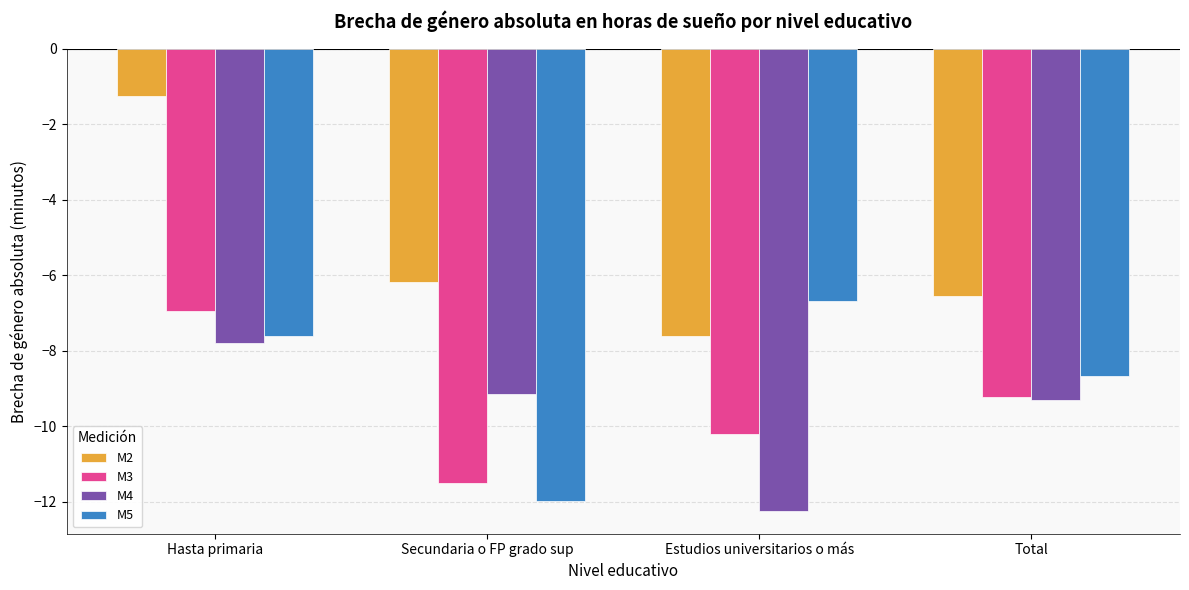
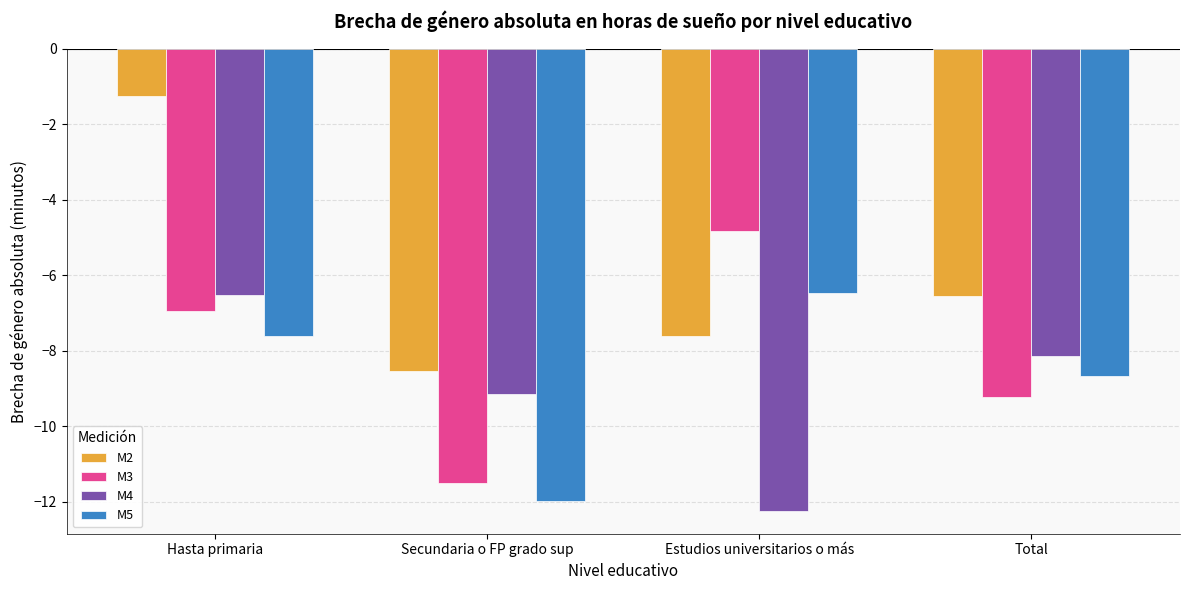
  {
    "M2": {
      "Hasta primaria": -1.3,
-     "Secundaria o FP grado sup": -6.2,
+     "Secundaria o FP grado sup": -8.5,
      "Estudios universitarios o más": -7.6,
      "Total": -6.6
    },
    "M3": {
      "Hasta primaria": -7.0,
      "Secundaria o FP grado sup": -11.5,
-     "Estudios universitarios o más": -10.2,
+     "Estudios universitarios o más": -4.8,
      "Total": -9.2
    },
    "M4": {
-     "Hasta primaria": -7.8,
+     "Hasta primaria": -6.5,
      "Secundaria o FP grado sup": -9.1,
      "Estudios universitarios o más": -12.2,
-     "Total": -9.3
+     "Total": -8.1
    },
    "M5": {
      "Hasta primaria": -7.6,
      "Secundaria o FP grado sup": -12.0,
-     "Estudios universitarios o más": -6.7,
+     "Estudios universitarios o más": -6.5,
      "Total": -8.7
    }
  }
